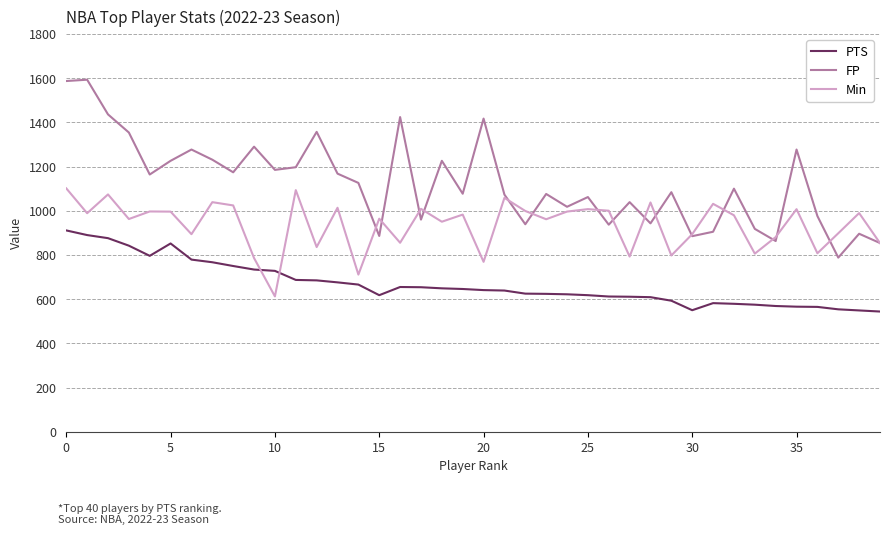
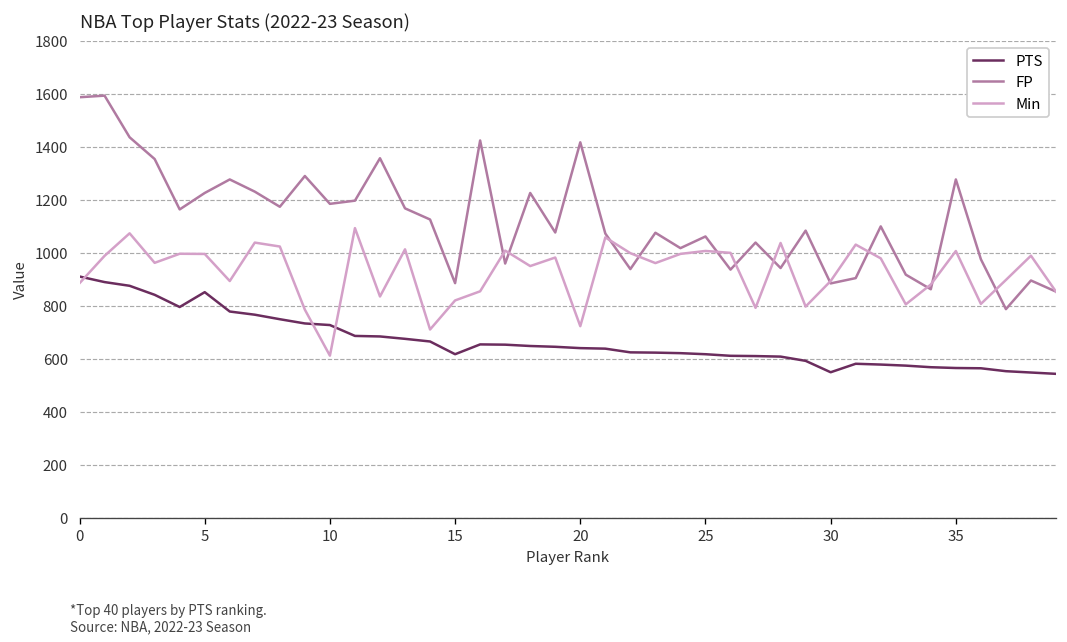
  {
    "PTS": {
      "0": 910,
      "5": 850,
      "10": 730,
      "15": 620,
      "20": 640,
      "25": 620,
      "30": 550,
      "35": 570
    },
    "FP": {
      "0": 1590,
      "5": 1230,
      "10": 1190,
      "15": 890,
      "20": 1420,
      "25": 1060,
      "35": 1280
    },
    "Min": {
-     "0": 1100,
+     "0": 890,
      "5": 1000,
      "10": 610,
-     "15": 960,
-     "20": 770,
+     "15": 820,
+     "20": 720,
      "25": 1010,
      "35": 1010
    }
  }
